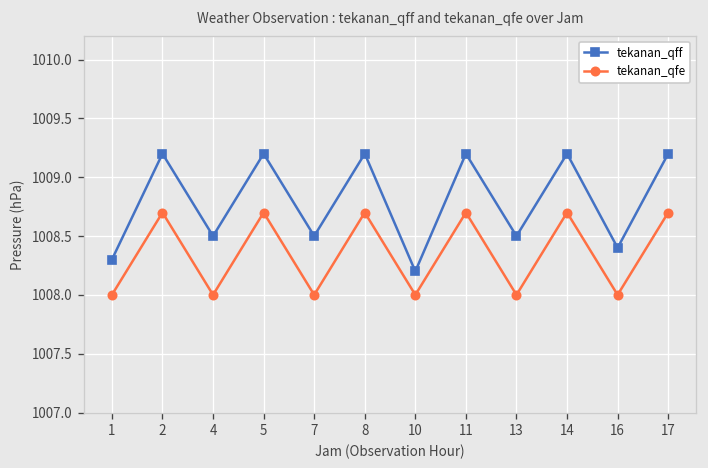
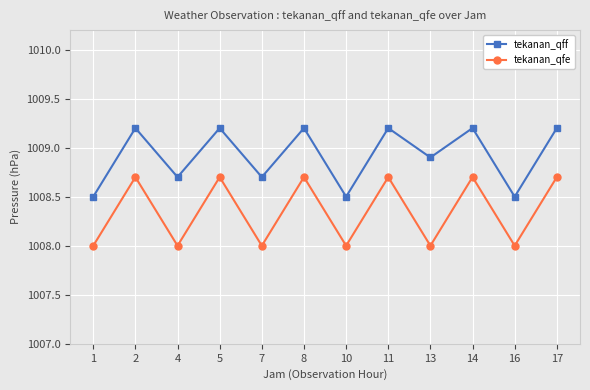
  {
    "tekanan_qff": {
-     "1": 1008.3,
+     "1": 1008.5,
      "2": 1009.2,
-     "4": 1008.5,
+     "4": 1008.7,
      "5": 1009.2,
-     "7": 1008.5,
+     "7": 1008.7,
      "8": 1009.2,
-     "10": 1008.2,
+     "10": 1008.5,
      "11": 1009.2,
-     "13": 1008.5,
+     "13": 1008.9,
      "14": 1009.2,
-     "16": 1008.4,
+     "16": 1008.5,
      "17": 1009.2
    },
    "tekanan_qfe": {
      "1": 1008.0,
      "2": 1008.7,
      "4": 1008.0,
      "5": 1008.7,
      "7": 1008.0,
      "8": 1008.7,
      "10": 1008.0,
      "11": 1008.7,
      "13": 1008.0,
      "14": 1008.7,
      "16": 1008.0,
      "17": 1008.7
    }
  }
